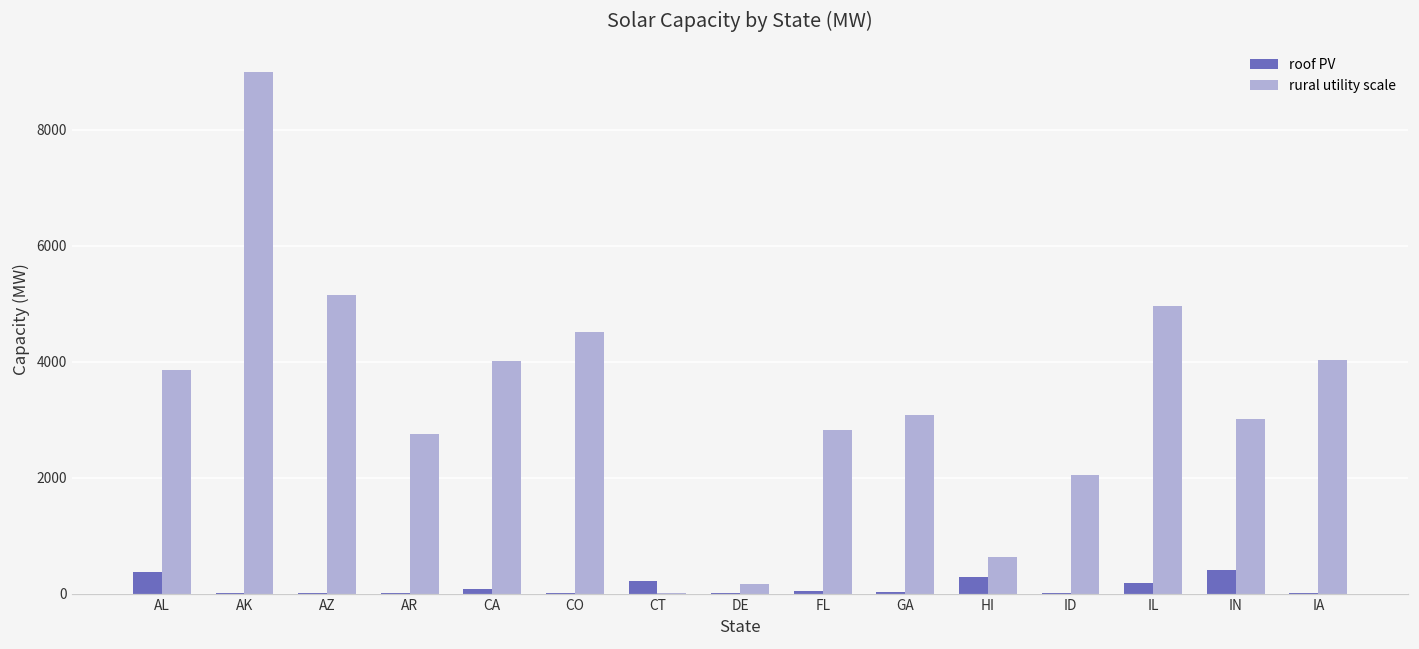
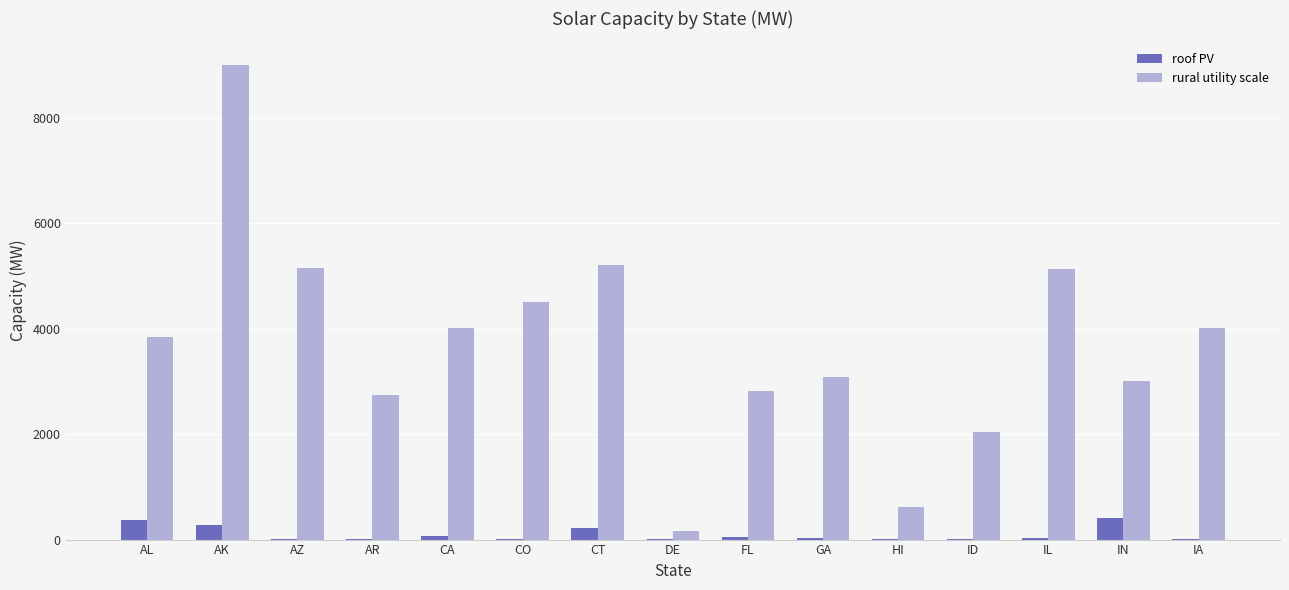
  {
    "roof PV": {
      "AL": 400,
-     "AK": 0,
+     "AK": 300,
      "CA": 100,
      "CT": 200,
      "FL": 0,
-     "HI": 300,
-     "IL": 200,
+     "HI": 0,
+     "IL": 0,
      "IN": 400
    },
    "rural utility scale": {
      "AL": 3900,
      "AK": 9000,
      "AZ": 5100,
      "AR": 2700,
      "CA": 4000,
      "CO": 4500,
-     "CT": 0,
+     "CT": 5200,
      "DE": 200,
      "FL": 2800,
      "GA": 3100,
      "HI": 600,
      "ID": 2000,
-     "IL": 5000,
+     "IL": 5100,
      "IN": 3000,
      "IA": 4000
    }
  }
